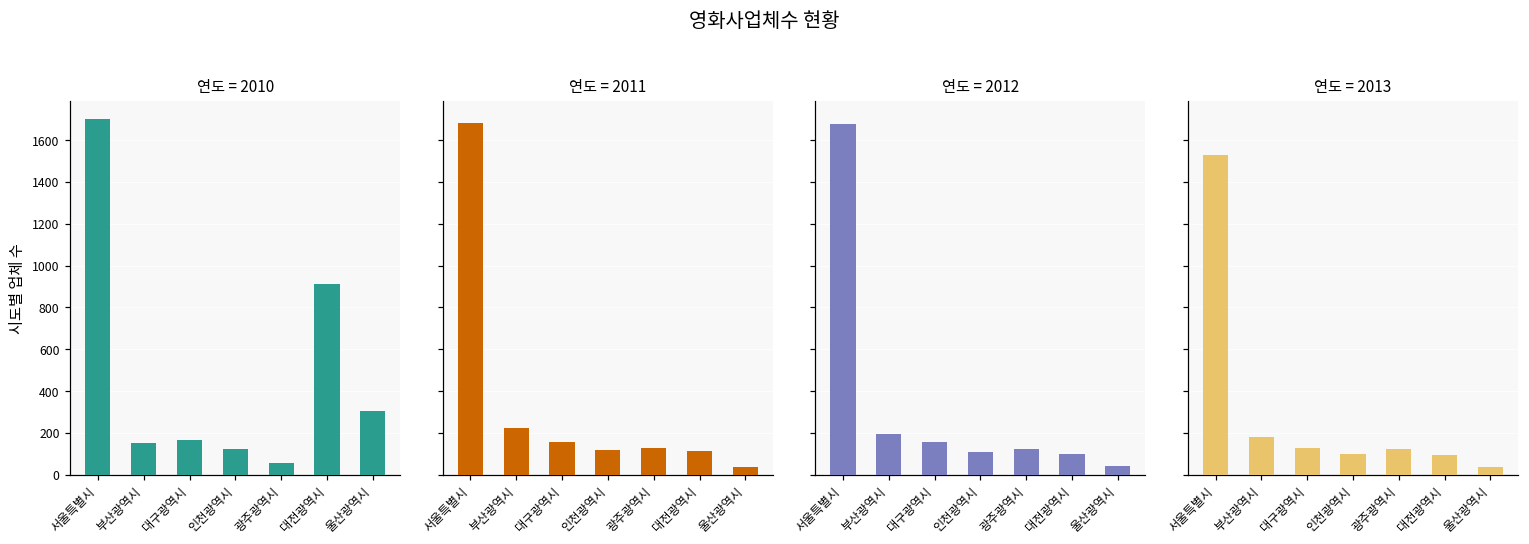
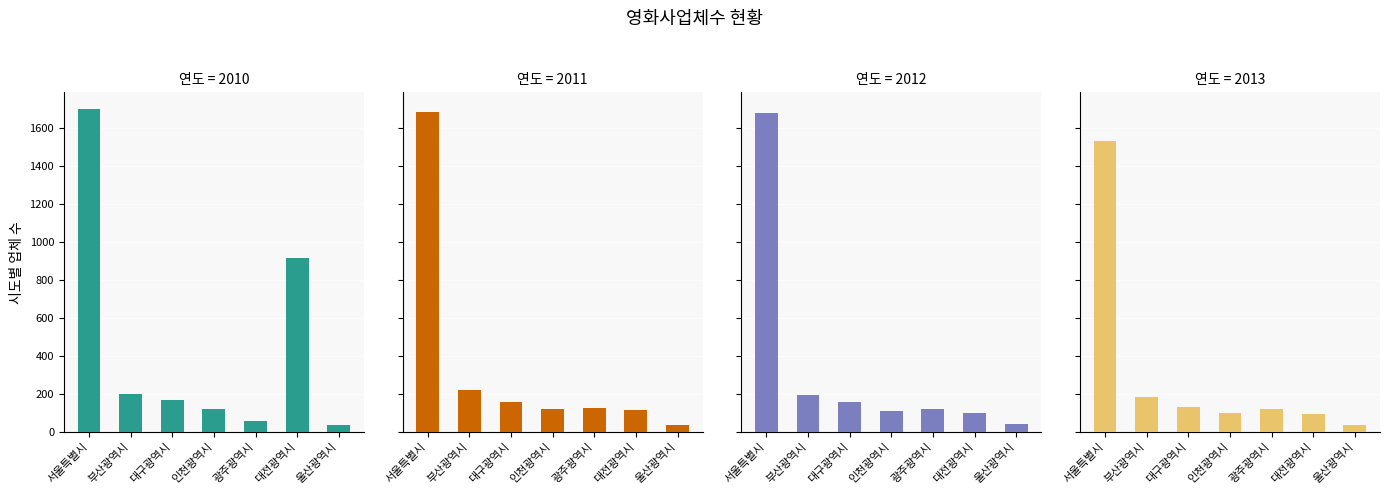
  {
    "연도 = 2010": {
      "서울특별시": 1700,
-     "부산광역시": 150,
+     "부산광역시": 200,
      "대구광역시": 170,
      "인천광역시": 120,
      "광주광역시": 60,
      "대전광역시": 910,
-     "울산광역시": 300
+     "울산광역시": 40
    }
  }
